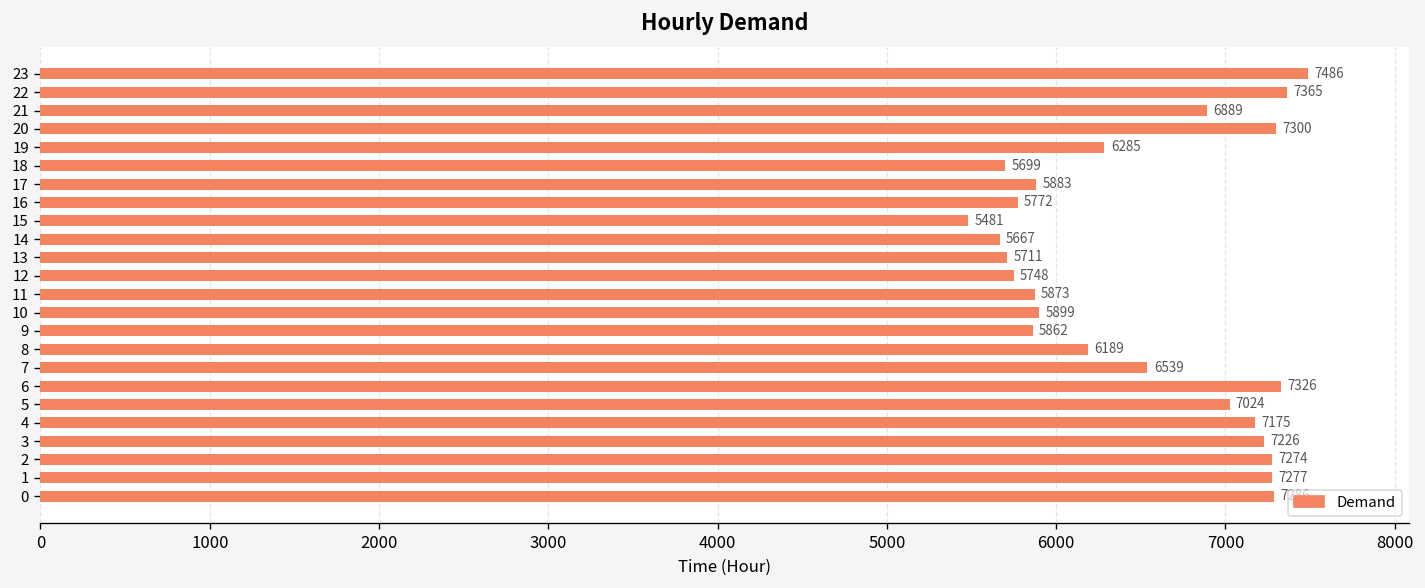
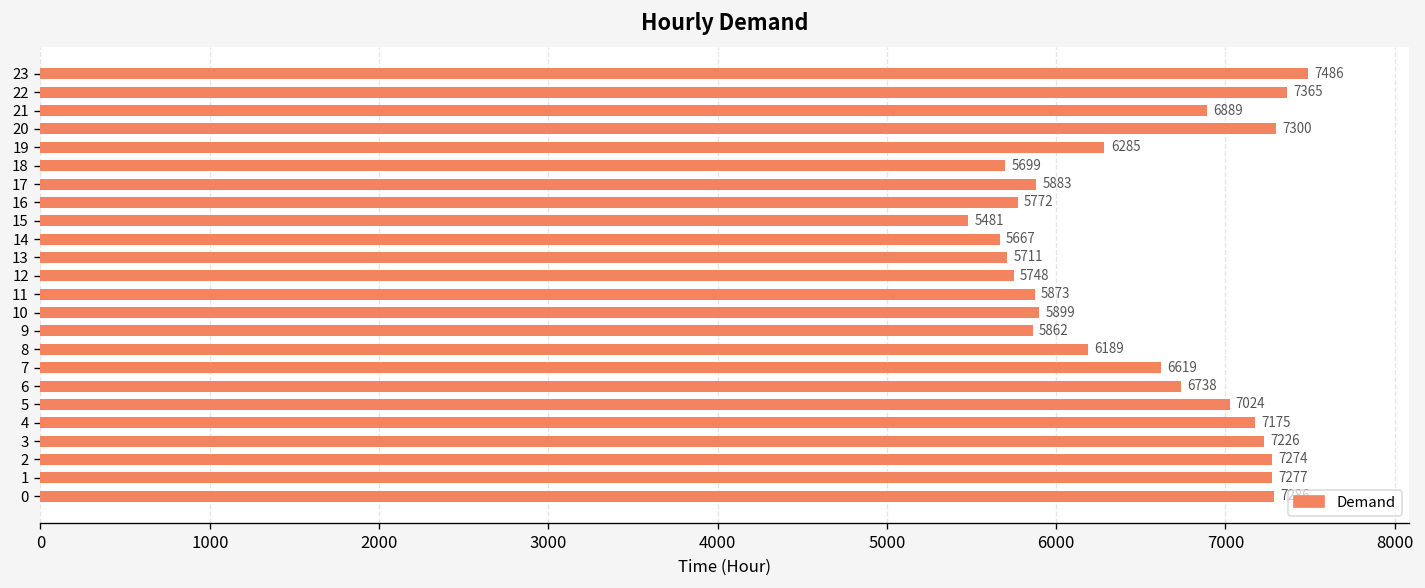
  {
    "23": 7486,
    "22": 7365,
    "21": 6889,
    "20": 7300,
    "19": 6285,
    "18": 5699,
    "17": 5883,
    "16": 5772,
    "15": 5481,
    "14": 5667,
    "13": 5711,
    "12": 5748,
    "11": 5873,
    "10": 5899,
    "9": 5862,
    "8": 6189,
-   "7": 6539,
-   "6": 7326,
+   "7": 6619,
+   "6": 6738,
    "5": 7024,
    "4": 7175,
    "3": 7226,
    "2": 7274,
    "1": 7277
  }
